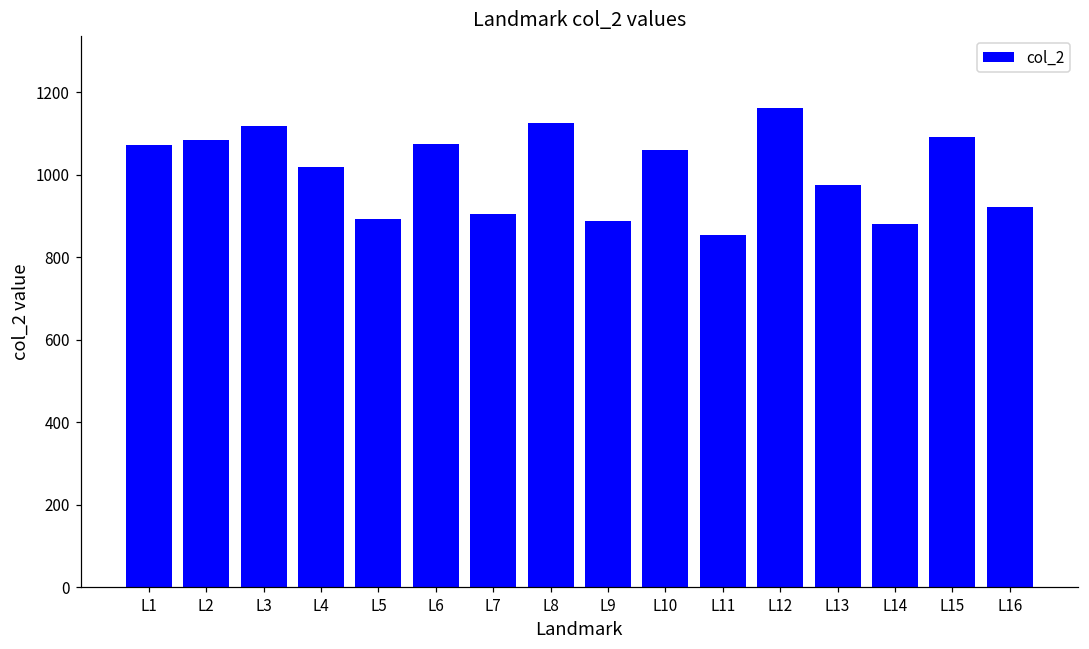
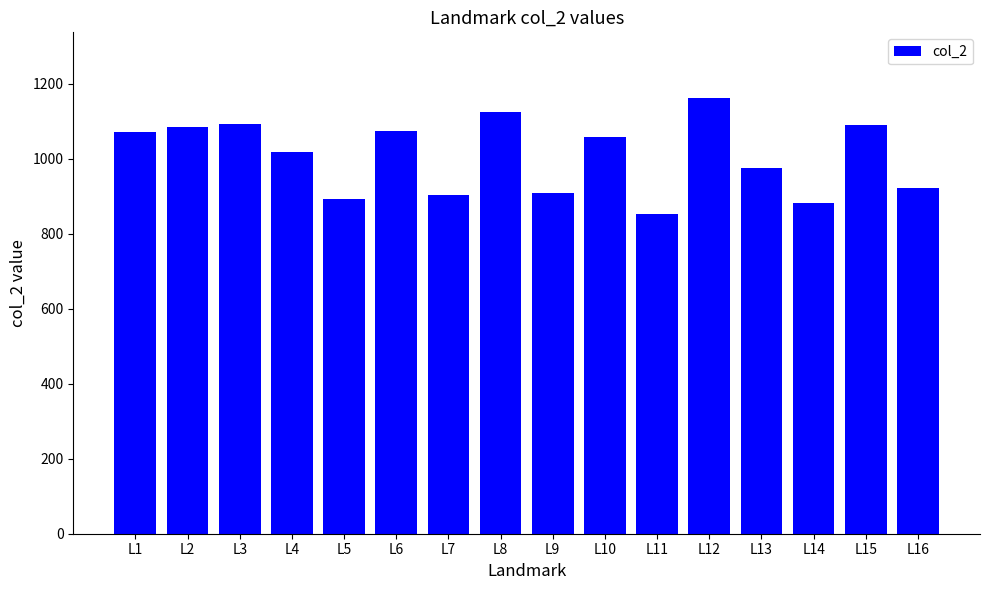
  {
    "L1": 1070,
    "L2": 1080,
-   "L3": 1120,
+   "L3": 1090,
    "L4": 1020,
    "L5": 890,
    "L6": 1080,
    "L7": 900,
    "L8": 1130,
-   "L9": 890,
+   "L9": 910,
    "L10": 1060,
    "L11": 850,
    "L12": 1160,
    "L13": 980,
    "L14": 880,
    "L15": 1090,
    "L16": 920
  }
